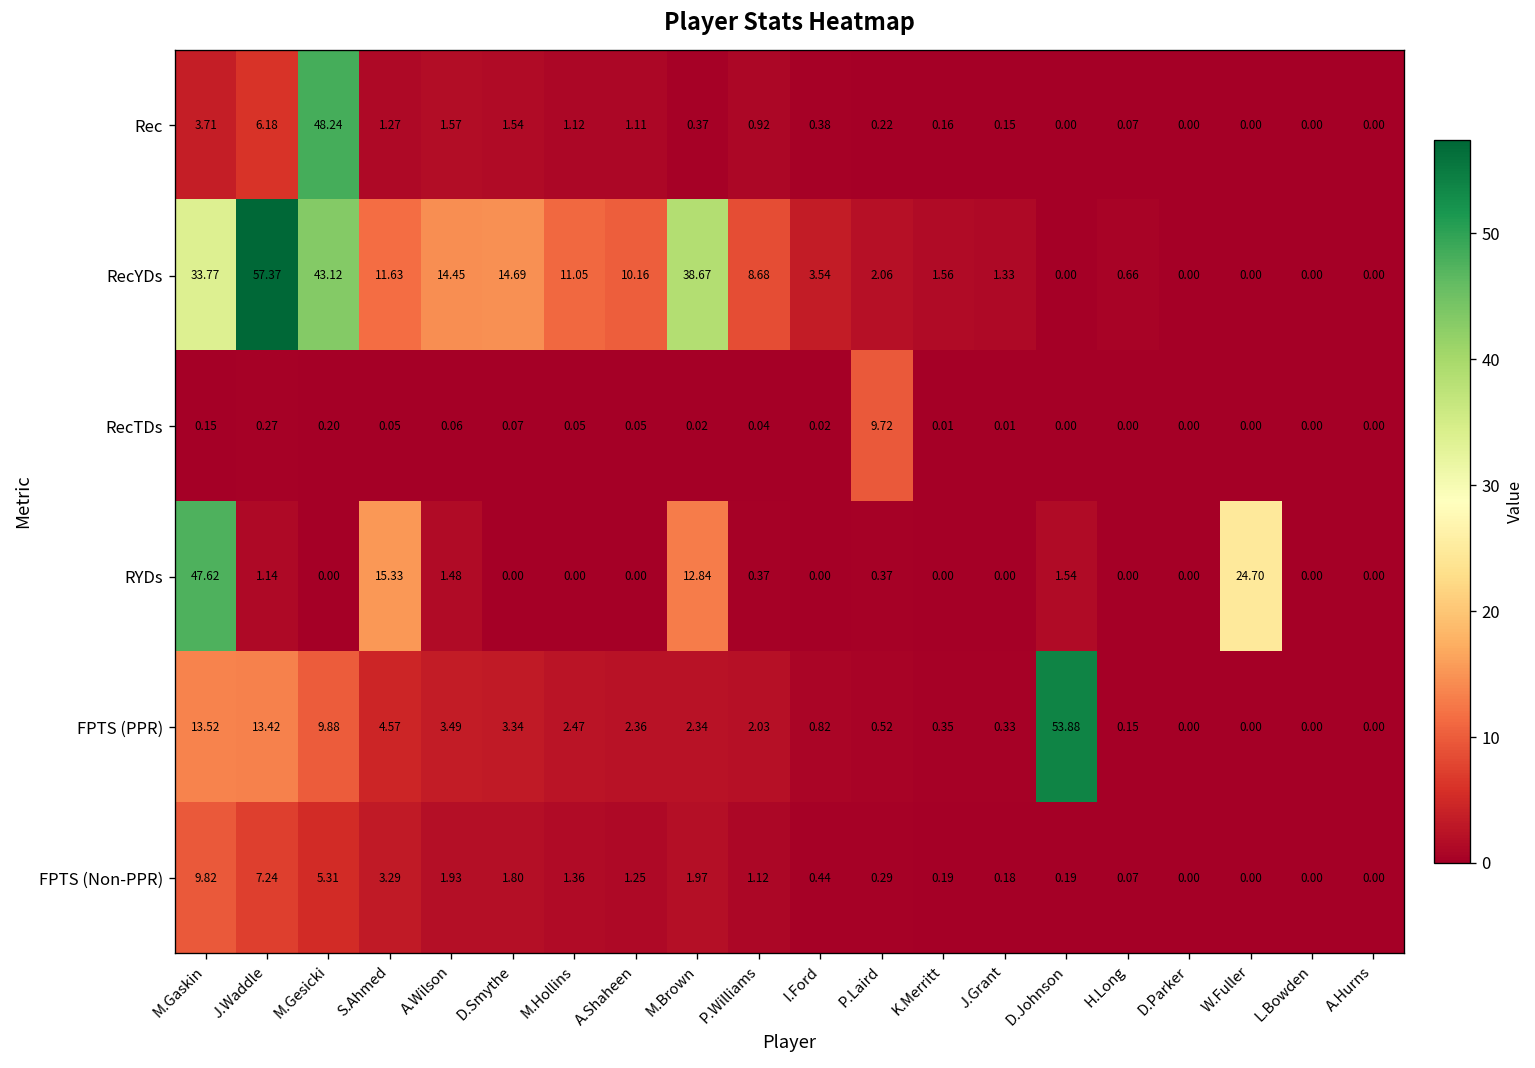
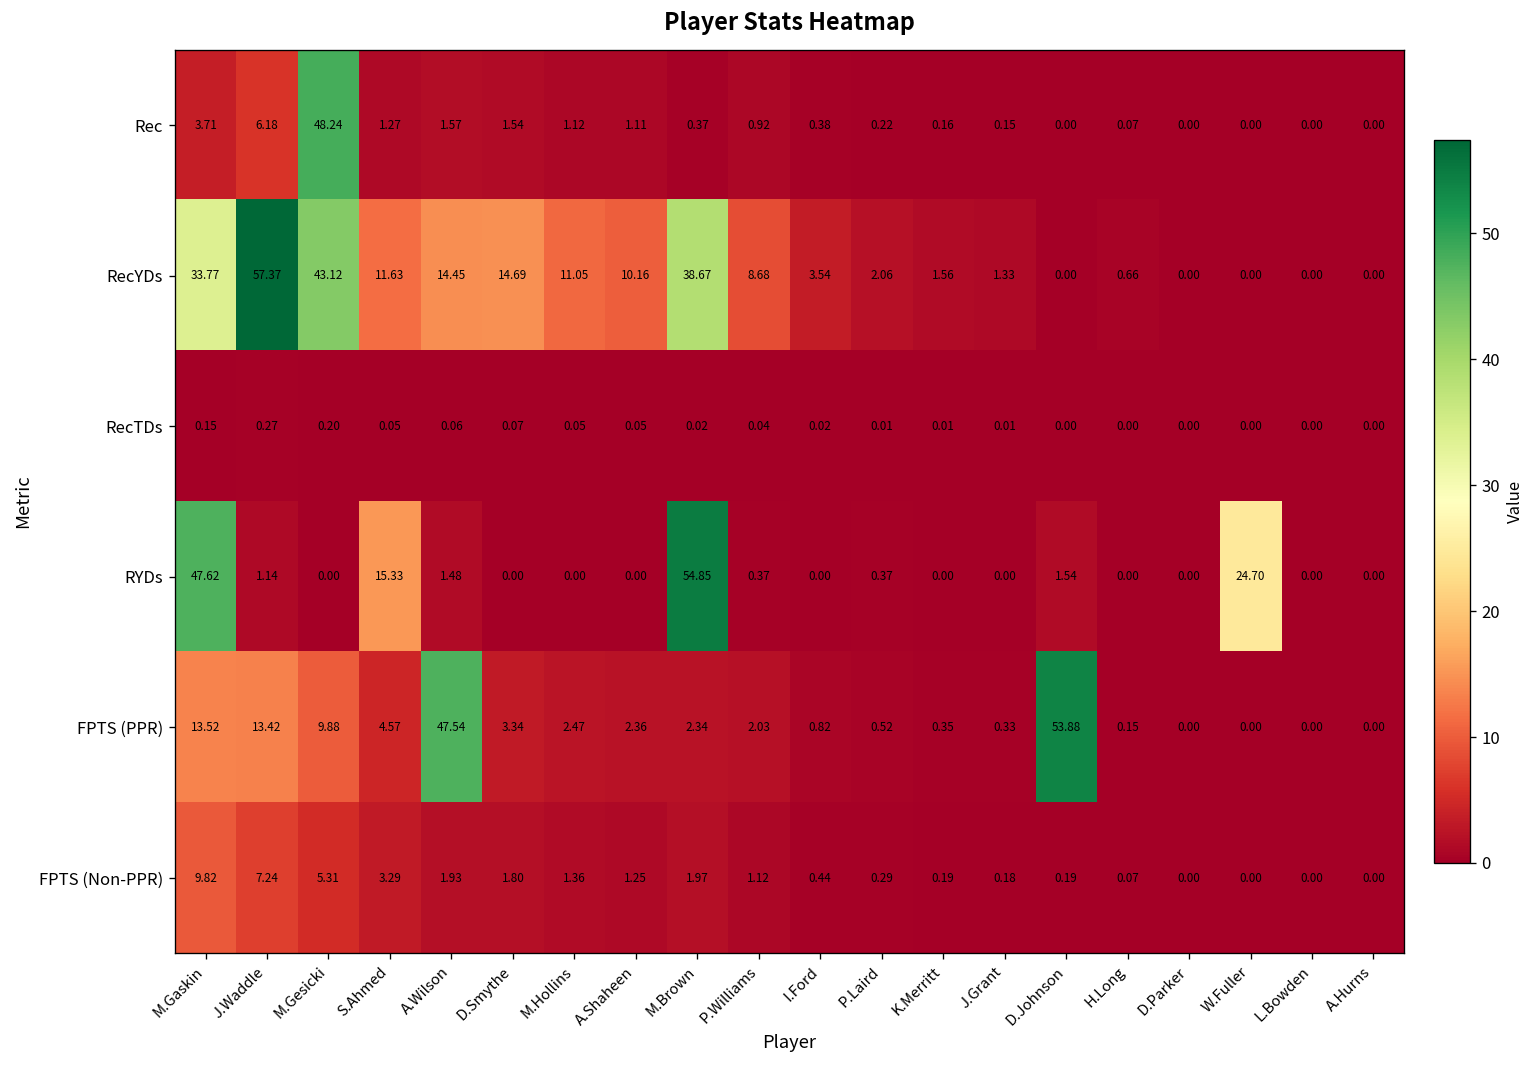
  {
    "Rec": {
      "M.Gaskin": 3.71,
      "J.Waddle": 6.18,
      "M.Gesicki": 48.24,
      "S.Ahmed": 1.27,
      "A.Wilson": 1.57,
      "D.Smythe": 1.54,
      "M.Hollins": 1.12,
      "A.Shaheen": 1.11,
      "M.Brown": 0.37,
      "P.Williams": 0.92,
      "I.Ford": 0.38,
      "P.Laird": 0.22,
      "K.Merritt": 0.16,
      "J.Grant": 0.15,
      "D.Johnson": 0.00,
      "H.Long": 0.07,
      "D.Parker": 0.00,
      "W.Fuller": 0.00,
      "L.Bowden": 0.00,
      "A.Hurns": 0.00
    },
    "RecYDs": {
      "M.Gaskin": 33.77,
      "J.Waddle": 57.37,
      "M.Gesicki": 43.12,
      "S.Ahmed": 11.63,
      "A.Wilson": 14.45,
      "D.Smythe": 14.69,
      "M.Hollins": 11.05,
      "A.Shaheen": 10.16,
      "M.Brown": 38.67,
      "P.Williams": 8.68,
      "I.Ford": 3.54,
      "P.Laird": 2.06,
      "K.Merritt": 1.56,
      "J.Grant": 1.33,
      "D.Johnson": 0.00,
      "H.Long": 0.66,
      "D.Parker": 0.00,
      "W.Fuller": 0.00,
      "L.Bowden": 0.00,
      "A.Hurns": 0.00
    },
    "RecTDs": {
      "M.Gaskin": 0.15,
      "J.Waddle": 0.27,
      "M.Gesicki": 0.20,
      "S.Ahmed": 0.05,
      "A.Wilson": 0.06,
      "D.Smythe": 0.07,
      "M.Hollins": 0.05,
      "A.Shaheen": 0.05,
      "M.Brown": 0.02,
      "P.Williams": 0.04,
      "I.Ford": 0.02,
-     "P.Laird": 9.72,
+     "P.Laird": 0.01,
      "K.Merritt": 0.01,
      "J.Grant": 0.01,
      "D.Johnson": 0.00,
      "H.Long": 0.00,
      "D.Parker": 0.00,
      "W.Fuller": 0.00,
      "L.Bowden": 0.00,
      "A.Hurns": 0.00
    },
    "RYDs": {
      "M.Gaskin": 47.62,
      "J.Waddle": 1.14,
      "M.Gesicki": 0.00,
      "S.Ahmed": 15.33,
      "A.Wilson": 1.48,
      "D.Smythe": 0.00,
      "M.Hollins": 0.00,
      "A.Shaheen": 0.00,
-     "M.Brown": 12.84,
+     "M.Brown": 54.85,
      "P.Williams": 0.37,
      "I.Ford": 0.00,
      "P.Laird": 0.37,
      "K.Merritt": 0.00,
      "J.Grant": 0.00,
      "D.Johnson": 1.54,
      "H.Long": 0.00,
      "D.Parker": 0.00,
      "W.Fuller": 24.70,
      "L.Bowden": 0.00,
      "A.Hurns": 0.00
    },
    "FPTS (PPR)": {
      "M.Gaskin": 13.52,
      "J.Waddle": 13.42,
      "M.Gesicki": 9.88,
      "S.Ahmed": 4.57,
-     "A.Wilson": 3.49,
+     "A.Wilson": 47.54,
      "D.Smythe": 3.34,
      "M.Hollins": 2.47,
      "A.Shaheen": 2.36,
      "M.Brown": 2.34,
      "P.Williams": 2.03,
      "I.Ford": 0.82,
      "P.Laird": 0.52,
      "K.Merritt": 0.35,
      "J.Grant": 0.33,
      "D.Johnson": 53.88,
      "H.Long": 0.15,
      "D.Parker": 0.00,
      "W.Fuller": 0.00,
      "L.Bowden": 0.00,
      "A.Hurns": 0.00
    },
    "FPTS (Non-PPR)": {
      "M.Gaskin": 9.82,
      "J.Waddle": 7.24,
      "M.Gesicki": 5.31,
      "S.Ahmed": 3.29,
      "A.Wilson": 1.93,
      "D.Smythe": 1.80,
      "M.Hollins": 1.36,
      "A.Shaheen": 1.25,
      "M.Brown": 1.97,
      "P.Williams": 1.12,
      "I.Ford": 0.44,
      "P.Laird": 0.29,
      "K.Merritt": 0.19,
      "J.Grant": 0.18,
      "D.Johnson": 0.19,
      "H.Long": 0.07,
      "D.Parker": 0.00,
      "W.Fuller": 0.00,
      "L.Bowden": 0.00,
      "A.Hurns": 0.00
    }
  }
